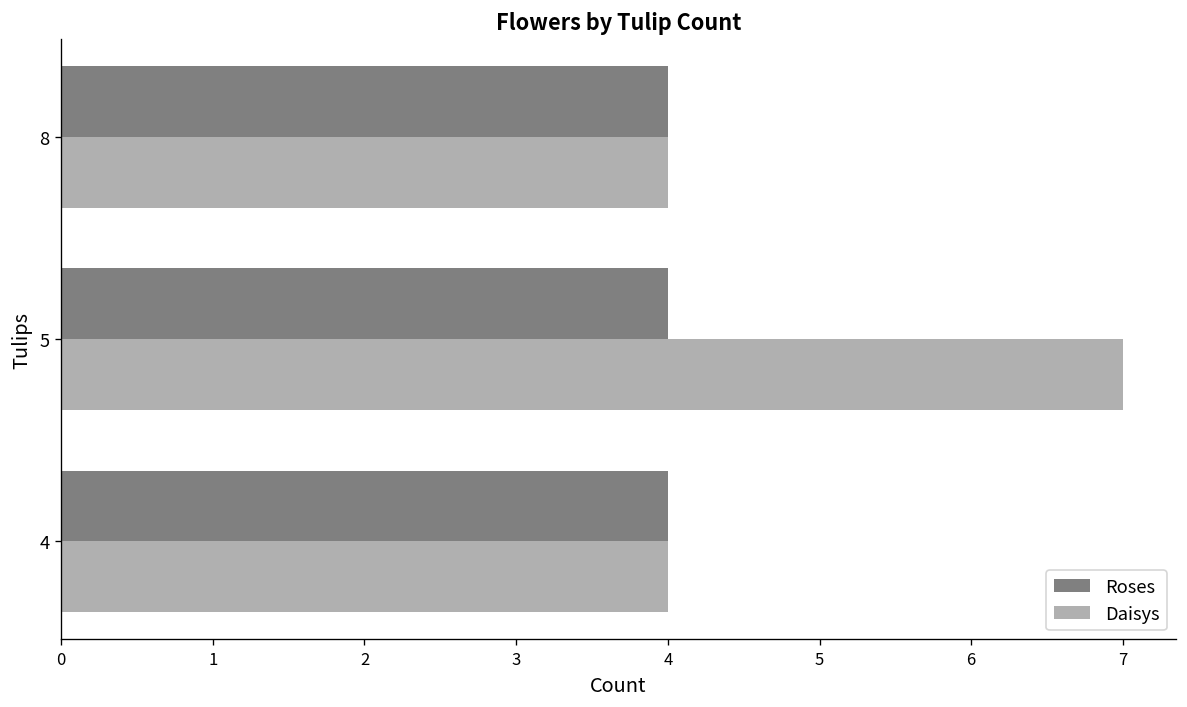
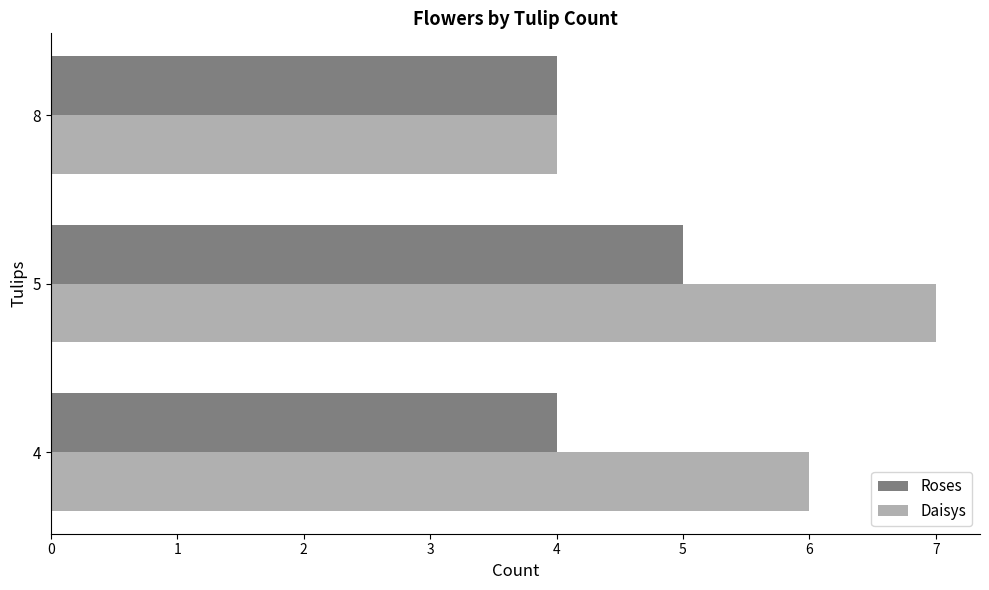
  {
    "Roses": {
      "8": 4,
-     "5": 4,
+     "5": 5,
      "4": 4
    },
    "Daisys": {
      "8": 4,
      "5": 7,
-     "4": 4
+     "4": 6
    }
  }
